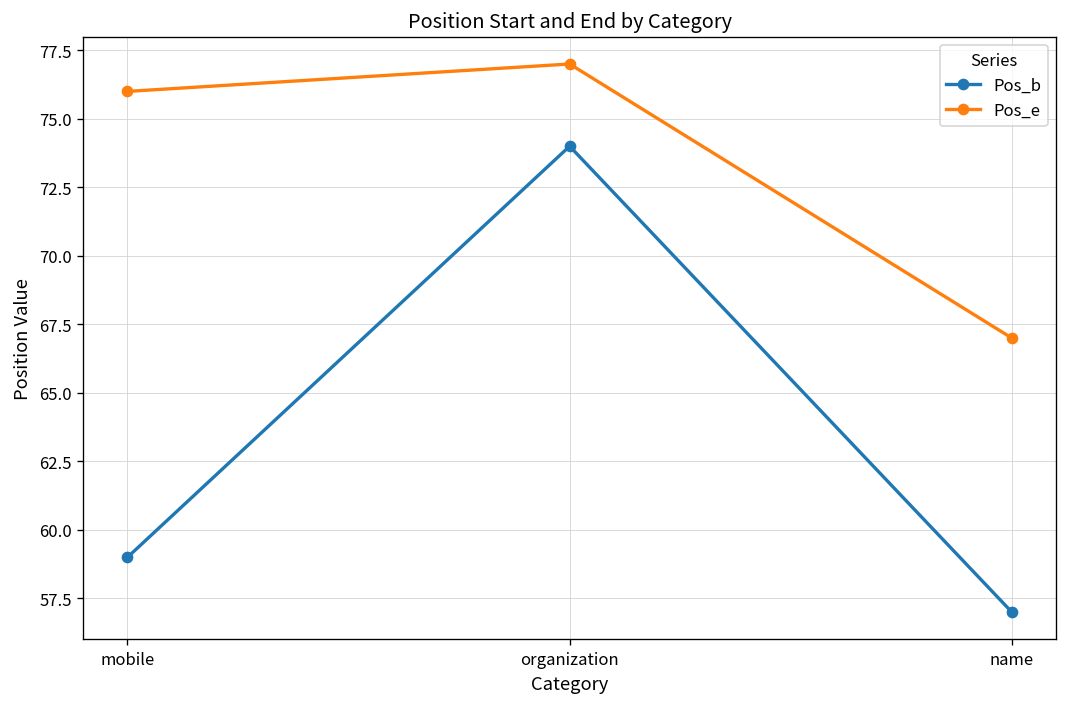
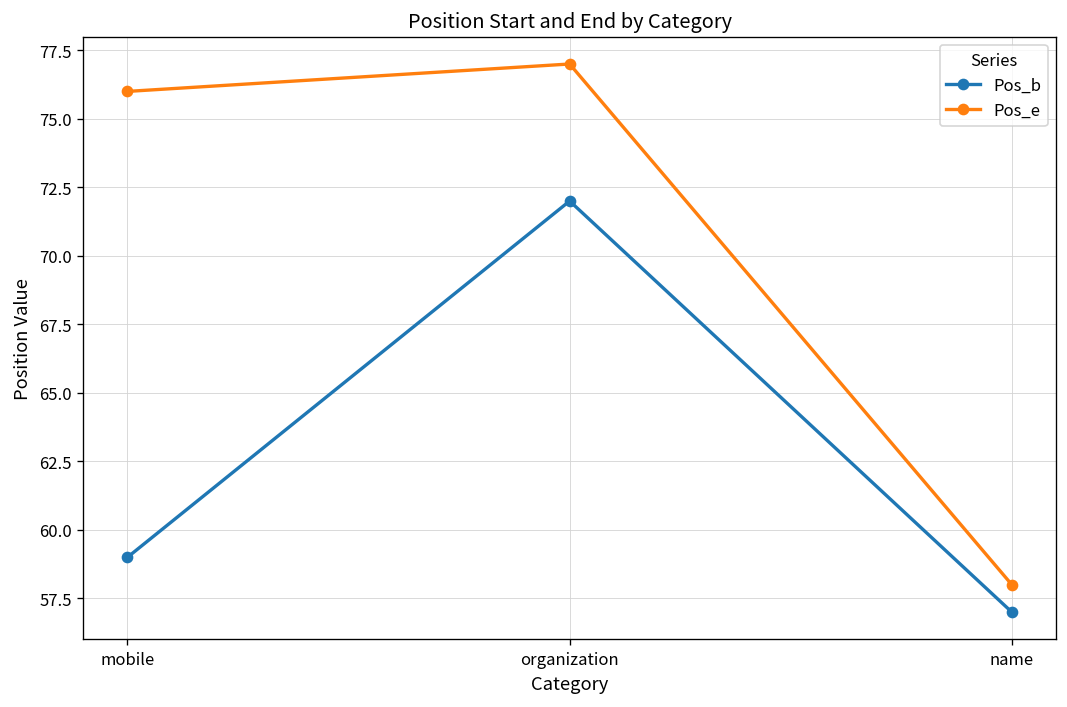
  {
    "Pos_b": {
      "mobile": 59,
-     "organization": 74,
+     "organization": 72,
      "name": 57
    },
    "Pos_e": {
      "mobile": 76,
      "organization": 77,
-     "name": 67
+     "name": 58
    }
  }
